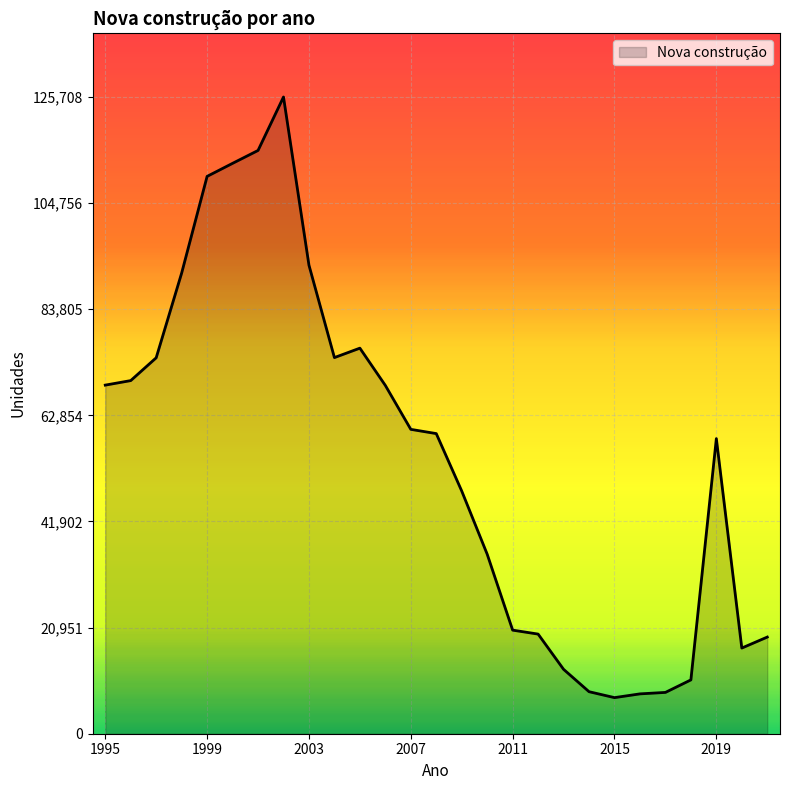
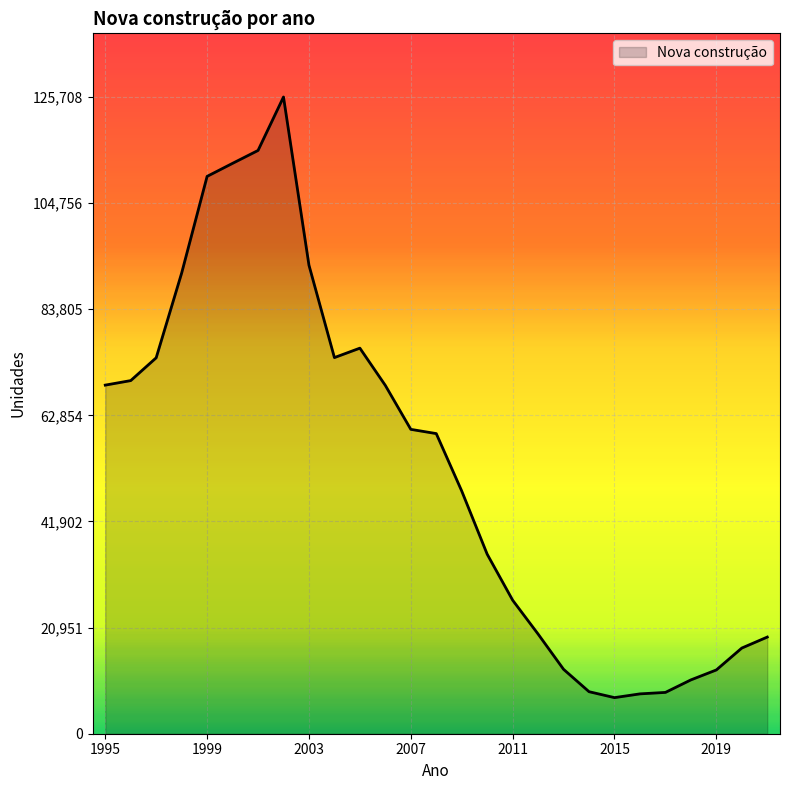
  {
    "1995": "69,000",
    "1999": "110,000",
    "2003": "93,000",
    "2007": "60,000",
-   "2011": "20,000",
+   "2011": "26,000",
    "2015": "7,000",
-   "2019": "58,000"
+   "2019": "13,000"
  }
